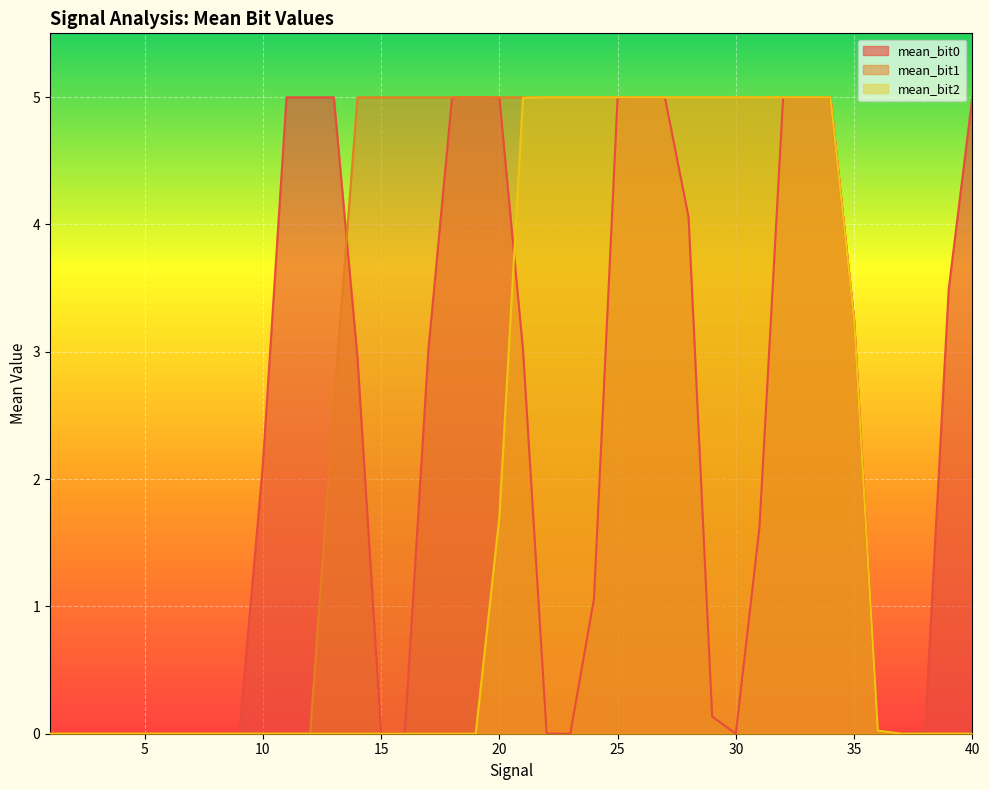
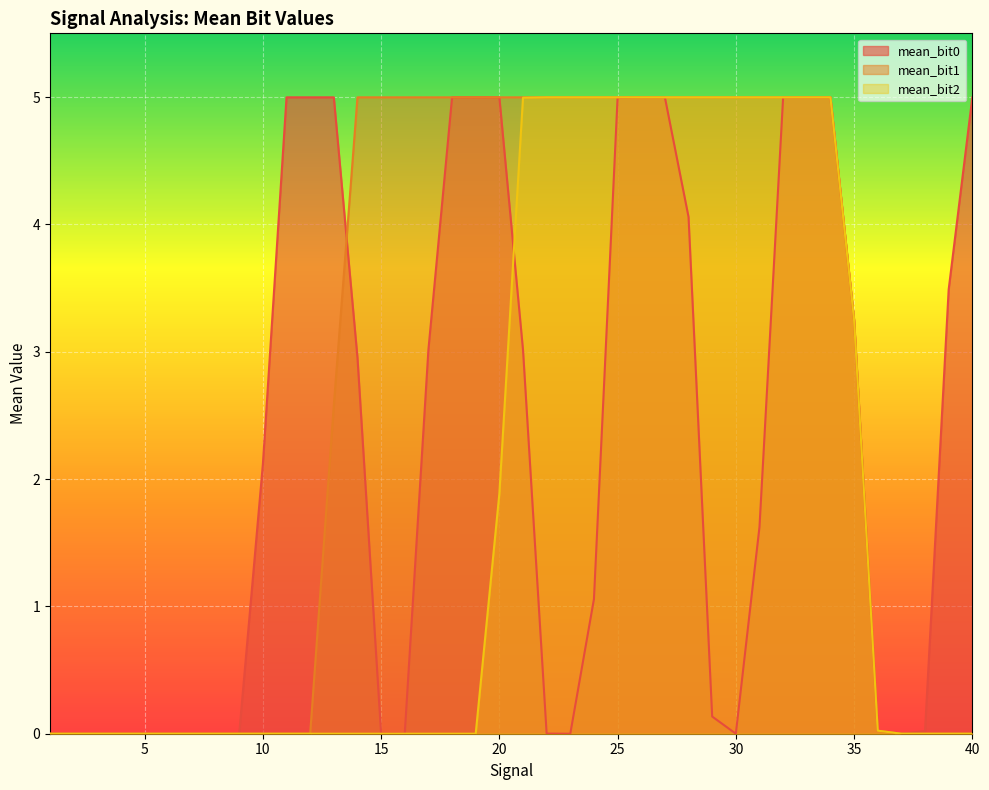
  {
    "mean_bit2": {
-     "20": 1.70
+     "20": 1.88
    }
  }
